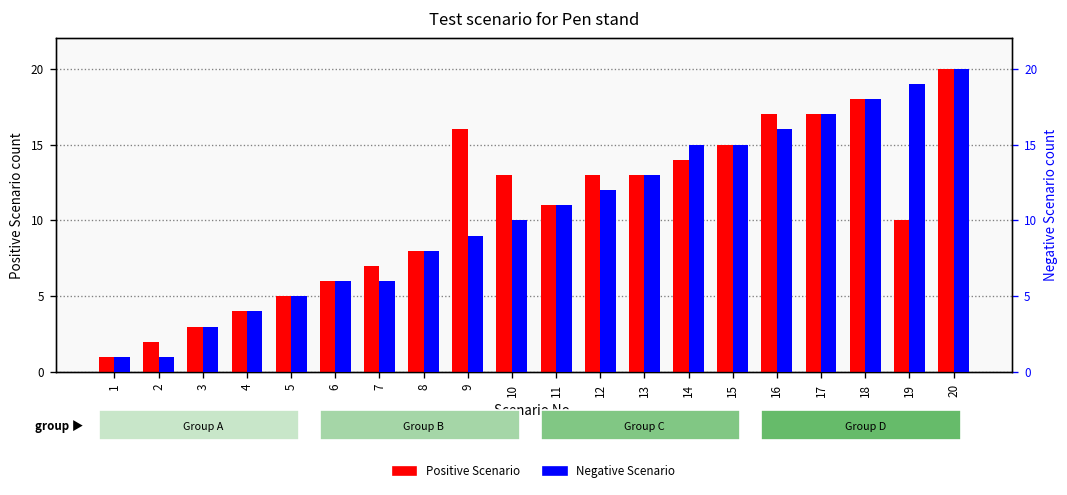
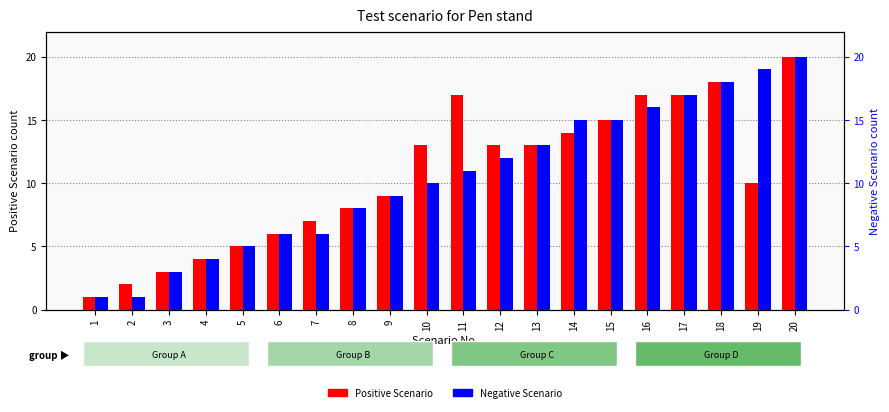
  {
    "Positive Scenario": {
      "1": 1,
      "2": 2,
      "3": 3,
      "4": 4,
      "5": 5,
      "6": 6,
      "7": 7,
      "8": 8,
-     "9": 16,
+     "9": 9,
      "10": 13,
-     "11": 11,
+     "11": 17,
      "12": 13,
      "13": 13,
      "14": 14,
      "15": 15,
      "16": 17,
      "17": 17,
      "18": 18,
      "19": 10,
      "20": 20
    },
    "Negative Scenario": {
      "1": 1.0,
      "2": 1.0,
      "3": 3.0,
      "4": 4.0,
      "5": 5.0,
      "6": 6.0,
      "7": 6.0,
      "8": 8.0,
      "9": 9.0,
      "10": 10.0,
      "11": 11.0,
      "12": 12.0,
      "13": 13.0,
      "14": 15.0,
      "15": 15.0,
      "16": 16.0,
      "17": 17.0,
      "18": 18.0,
      "19": 19.0,
      "20": 20.0
    }
  }
